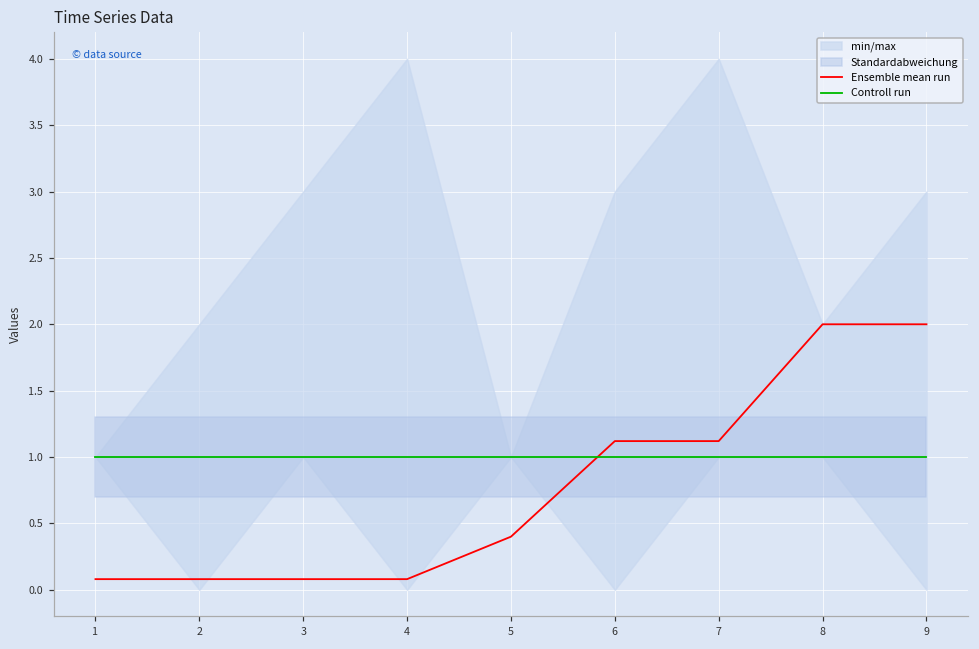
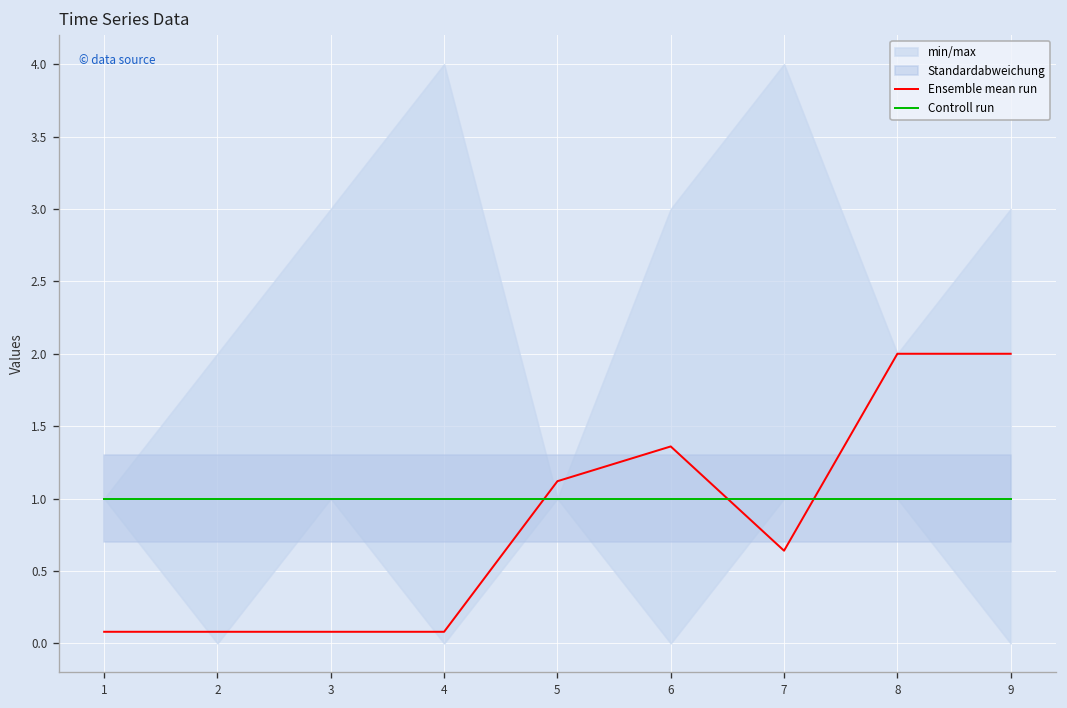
  {
    "Ensemble mean run": {
      "1": 0.08,
      "2": 0.08,
      "3": 0.08,
      "4": 0.08,
-     "5": 0.40,
-     "6": 1.12,
-     "7": 1.12,
+     "5": 1.12,
+     "6": 1.36,
+     "7": 0.64,
      "9": 2.00
    },
    "Controll run": {
      "2": 1.00,
      "3": 1.00,
      "4": 1.00,
      "6": 1.00,
      "7": 1.00,
      "8": 1.00,
      "9": 1.00
    }
  }
